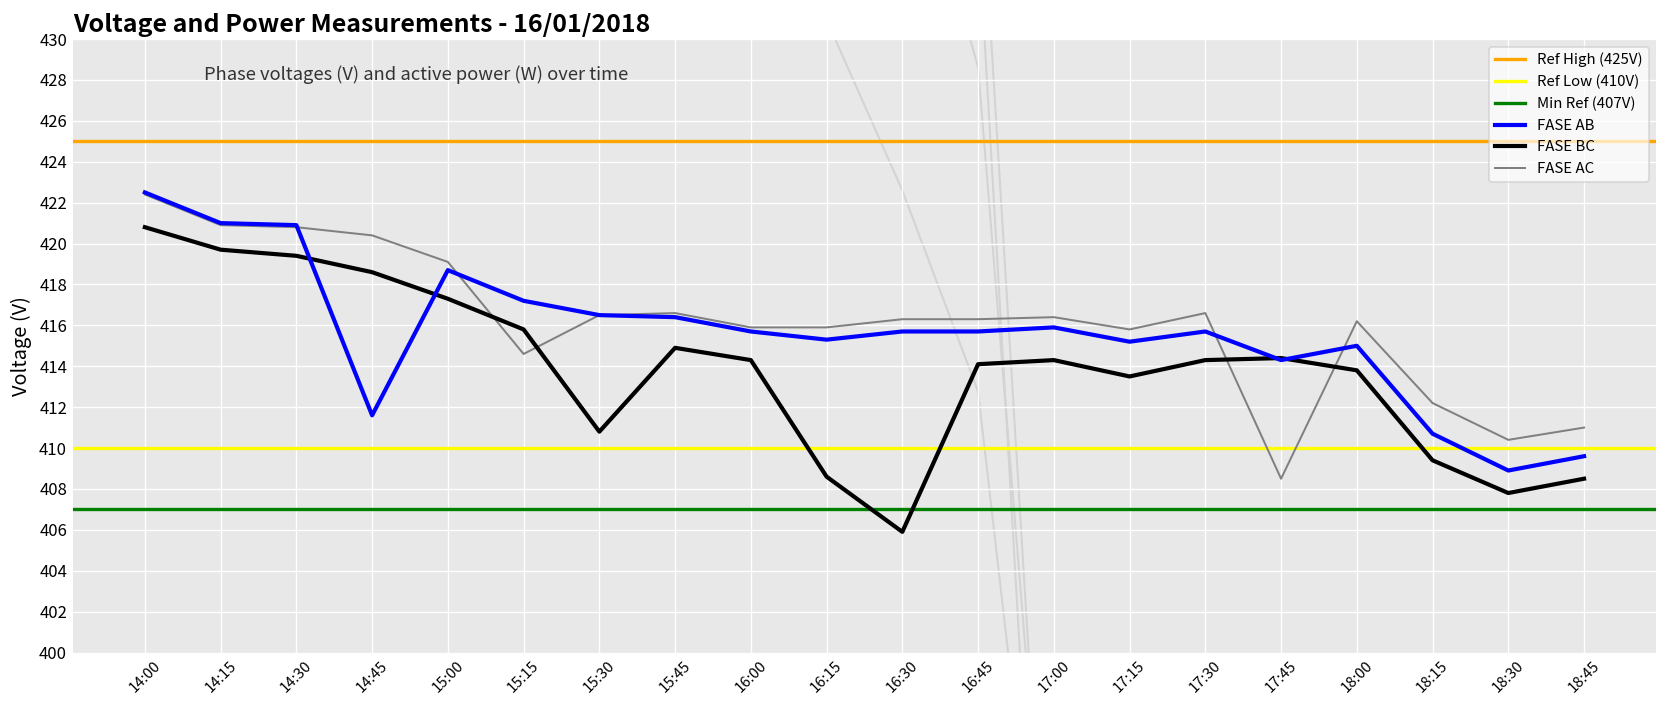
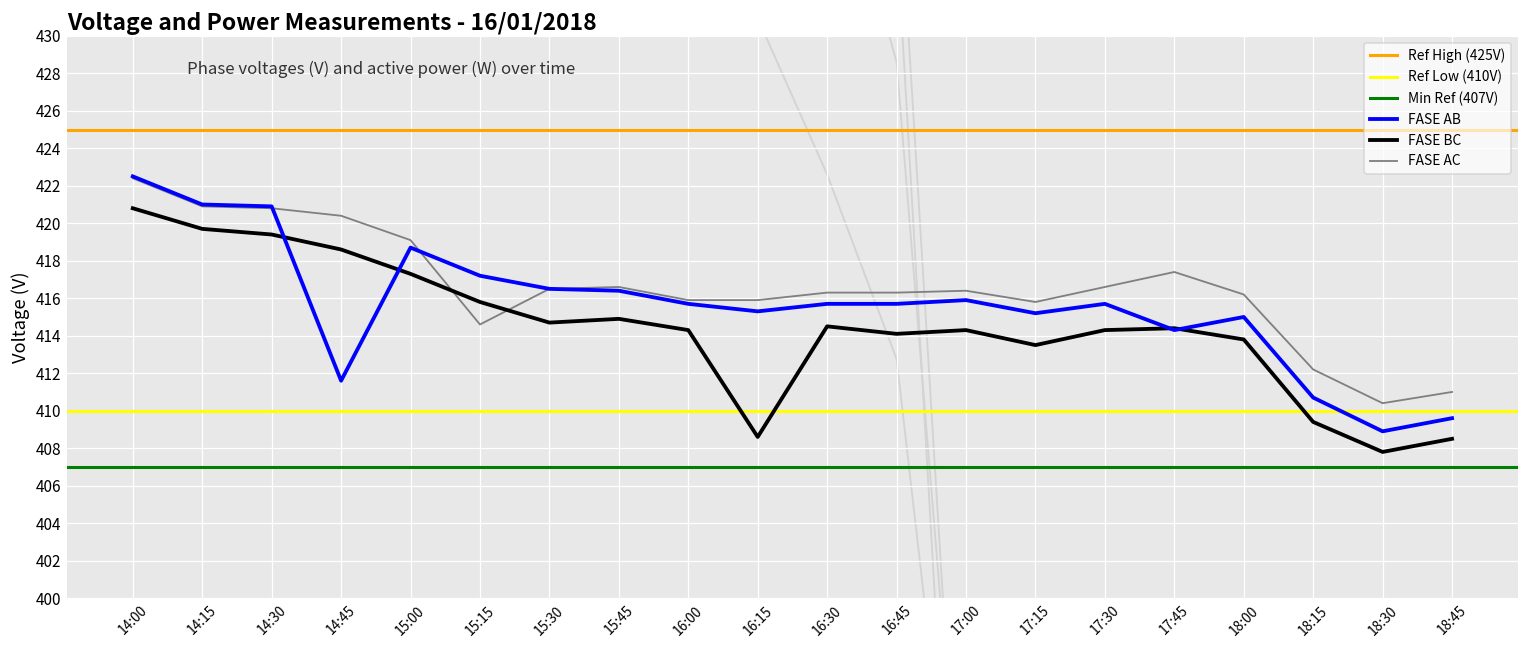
  {
    "FASE AB": {
      "14:45": 411.6,
      "15:00": 418.7,
      "15:15": 417.2,
      "15:45": 416.4,
      "16:00": 415.7,
      "16:15": 415.3,
      "16:30": 415.7,
      "16:45": 415.7,
      "17:00": 415.9,
      "17:15": 415.2,
      "17:30": 415.7,
      "18:00": 415.0,
      "18:15": 410.7,
      "18:30": 408.9,
      "18:45": 409.6
    },
    "FASE BC": {
      "14:00": 420.8,
      "14:15": 419.7,
      "14:30": 419.4,
      "14:45": 418.6,
      "15:00": 417.3,
      "15:15": 415.8,
-     "15:30": 410.8,
+     "15:30": 414.7,
      "15:45": 414.9,
      "16:00": 414.3,
      "16:15": 408.6,
-     "16:30": 405.9,
+     "16:30": 414.5,
      "16:45": 414.1,
      "17:00": 414.3,
      "17:15": 413.5,
      "17:30": 414.3,
      "18:00": 413.8,
      "18:15": 409.4,
      "18:30": 407.8,
      "18:45": 408.5
    },
    "FASE AC": {
      "14:45": 420.4,
      "15:00": 419.1,
      "15:15": 414.6,
      "15:45": 416.6,
      "16:00": 415.9,
      "16:15": 415.9,
      "16:30": 416.3,
      "16:45": 416.3,
      "17:00": 416.4,
      "17:15": 415.8,
      "17:30": 416.6,
-     "17:45": 408.5,
+     "17:45": 417.4,
      "18:00": 416.2,
      "18:15": 412.2,
      "18:30": 410.4,
      "18:45": 411.0
    }
  }
